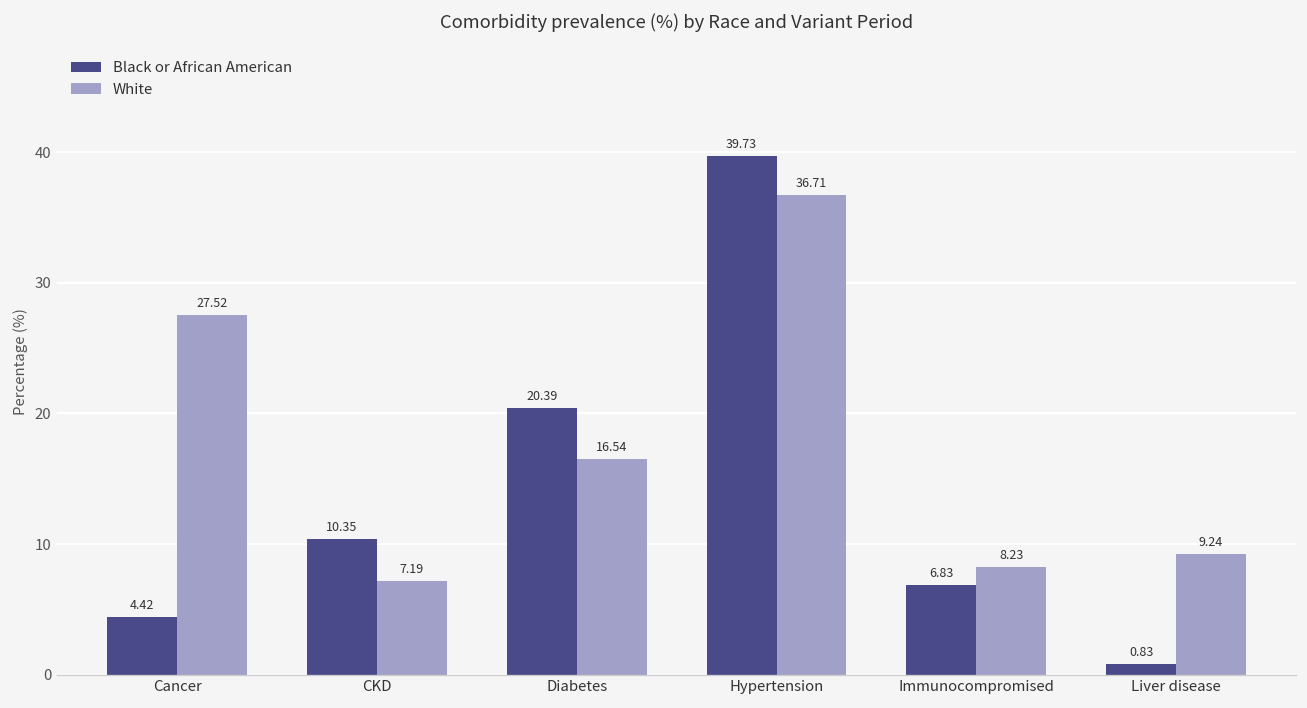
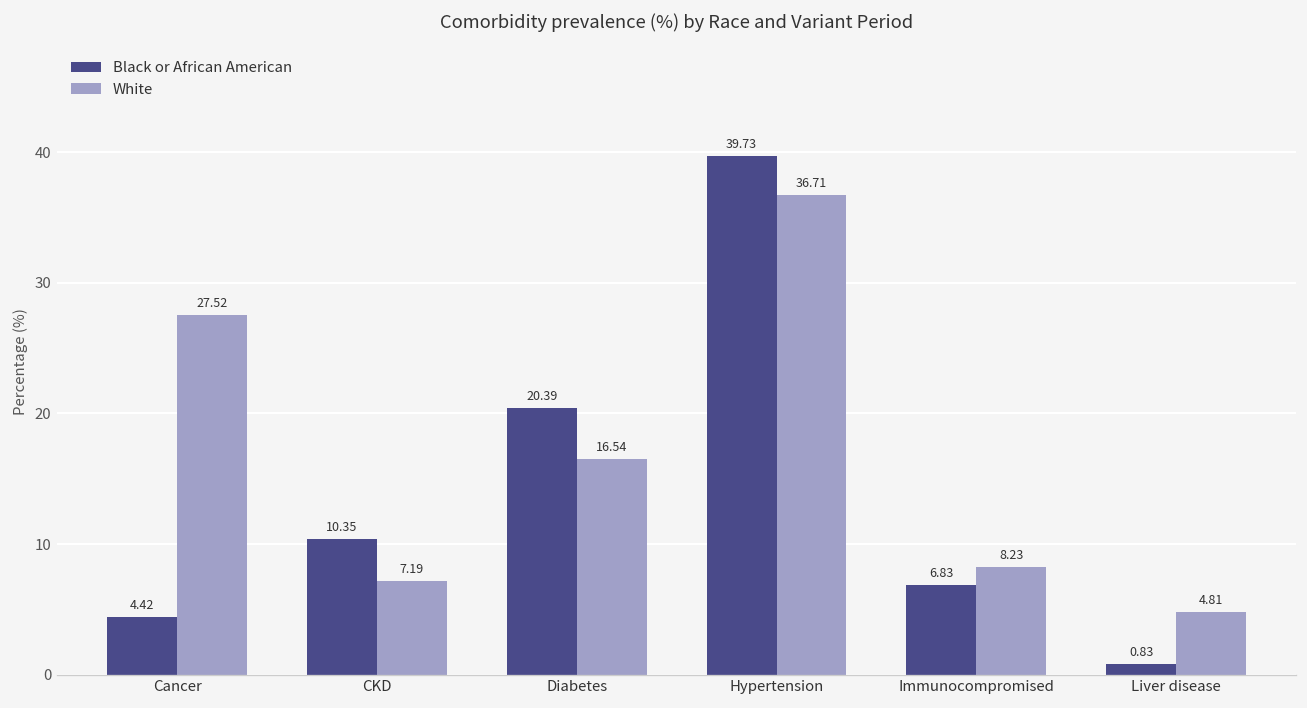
  {
    "Black or African American": {
      "Cancer": 4.42,
      "CKD": 10.35,
      "Diabetes": 20.39,
      "Hypertension": 39.73,
      "Immunocompromised": 6.83,
      "Liver disease": 0.83
    },
    "White": {
      "Cancer": 27.52,
      "CKD": 7.19,
      "Diabetes": 16.54,
      "Hypertension": 36.71,
      "Immunocompromised": 8.23,
-     "Liver disease": 9.24
+     "Liver disease": 4.81
    }
  }
